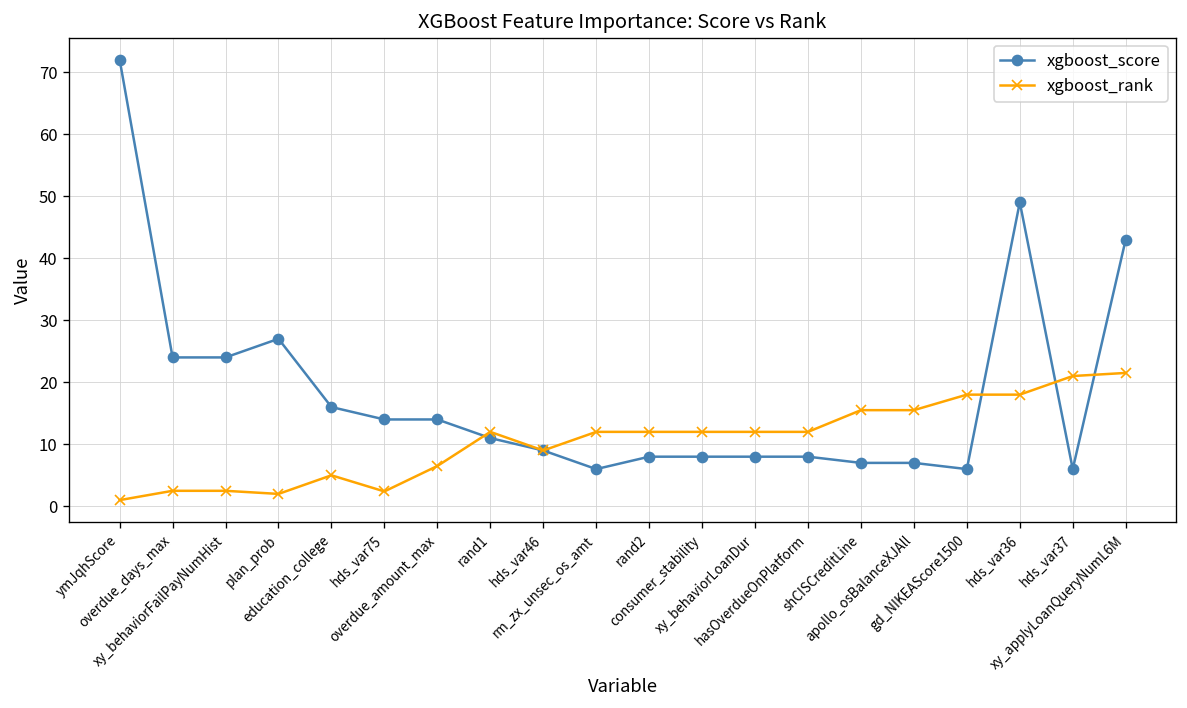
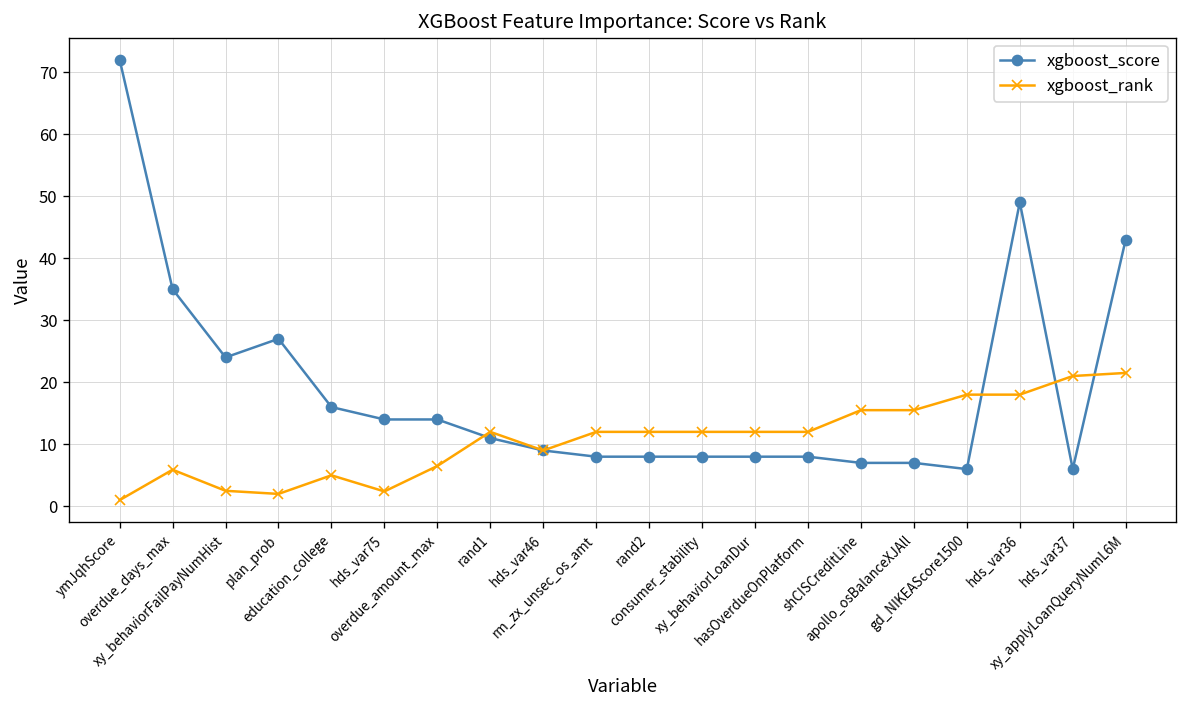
  {
    "xgboost_score": {
      "ymJqhScore": 72,
-     "overdue_days_max": 24,
+     "overdue_days_max": 35,
      "xy_behaviorFailPayNumHist": 24,
      "plan_prob": 27,
      "education_college": 16,
      "hds_var75": 14,
      "overdue_amount_max": 14,
      "rand1": 11,
-     "rm_zx_unsec_os_amt": 6,
+     "rm_zx_unsec_os_amt": 8,
      "rand2": 8,
      "consumer_stability": 8,
      "xy_behaviorLoanDur": 8,
      "hasOverdueOnPlatform": 8,
      "shCISCreditLine": 7,
      "apollo_osBalanceXJAll": 7,
      "gd_NIKEAScore1500": 6,
      "hds_var36": 49,
      "hds_var37": 6,
      "xy_applyLoanQueryNumL6M": 43
    },
    "xgboost_rank": {
      "ymJqhScore": 1,
-     "overdue_days_max": 3,
+     "overdue_days_max": 6,
      "xy_behaviorFailPayNumHist": 3,
      "plan_prob": 2,
      "education_college": 5,
      "hds_var75": 2,
      "overdue_amount_max": 7,
      "rand1": 12,
      "rm_zx_unsec_os_amt": 12,
      "rand2": 12,
      "consumer_stability": 12,
      "xy_behaviorLoanDur": 12,
      "hasOverdueOnPlatform": 12,
      "shCISCreditLine": 16,
      "apollo_osBalanceXJAll": 16,
      "gd_NIKEAScore1500": 18,
      "hds_var36": 18,
      "hds_var37": 21,
      "xy_applyLoanQueryNumL6M": 22
    }
  }
